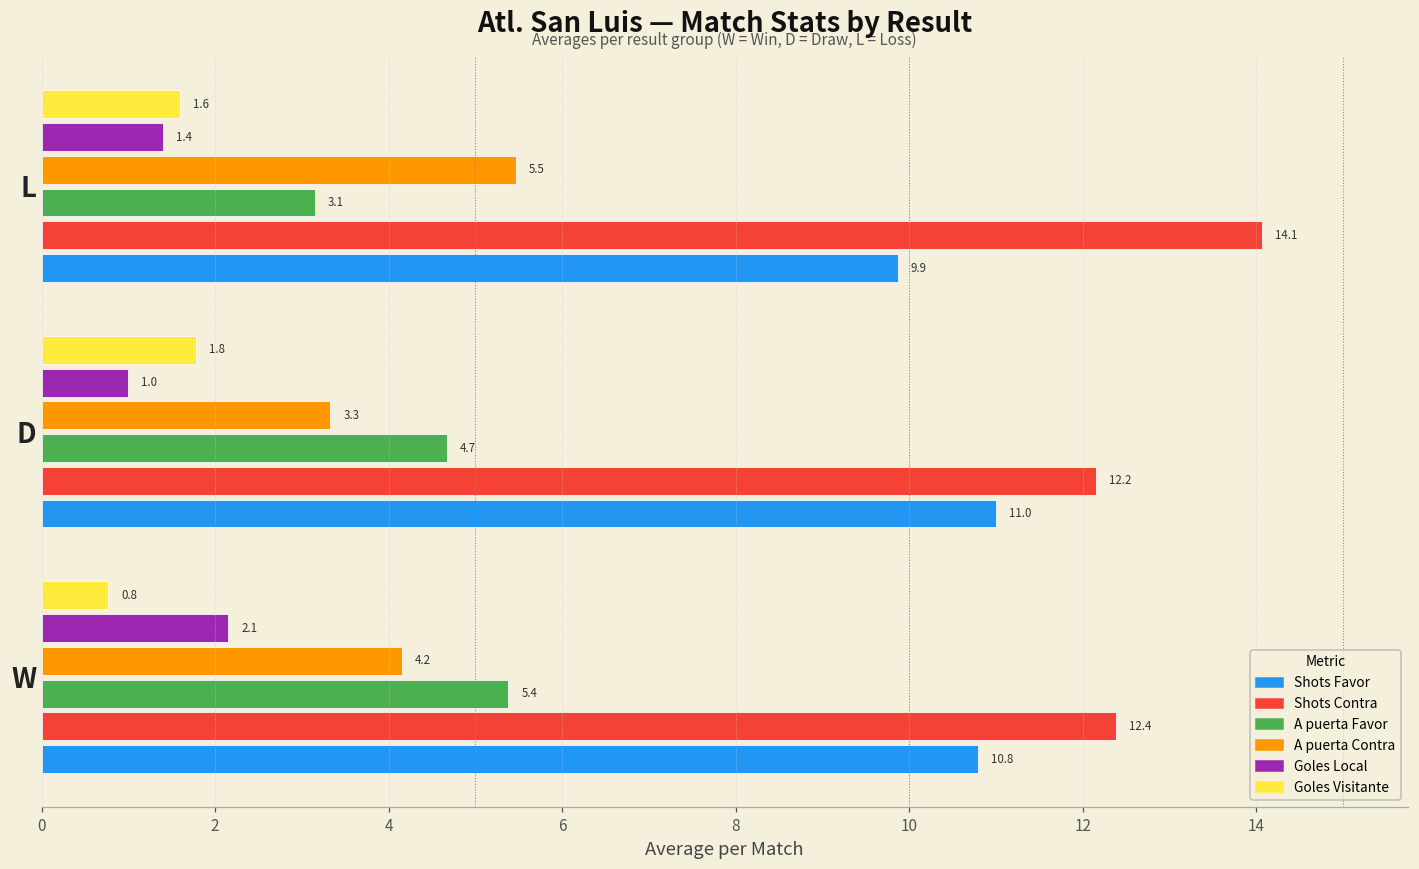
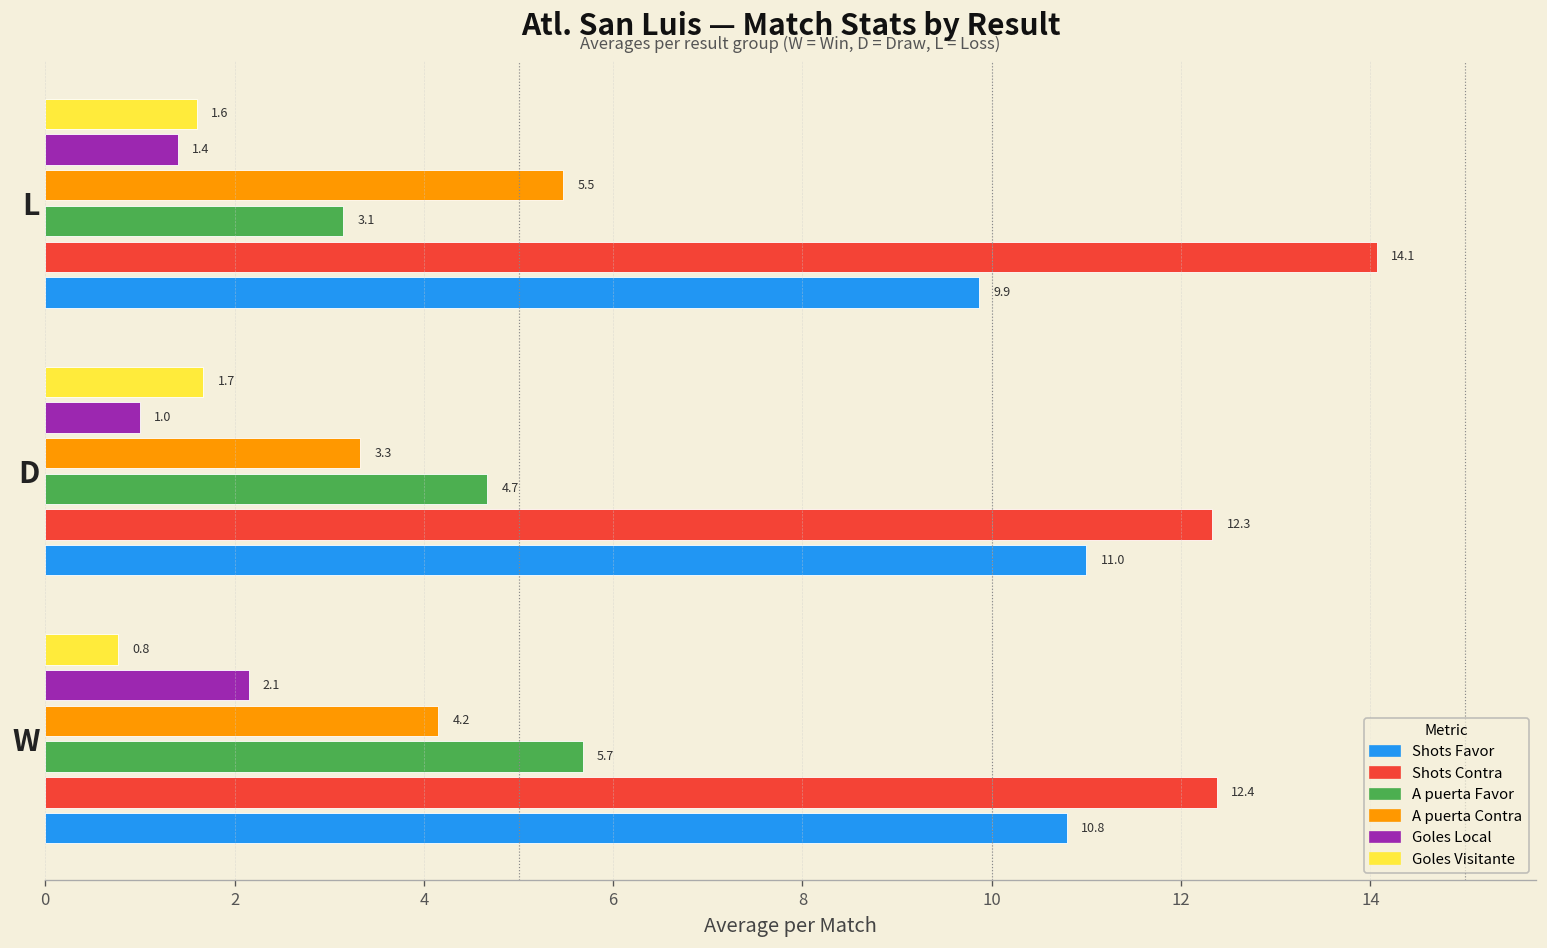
  {
    "Shots Favor": {
      "L": 9.9,
      "D": 11.0,
      "W": 10.8
    },
    "Shots Contra": {
      "L": 14.1,
-     "D": 12.2,
+     "D": 12.3,
      "W": 12.4
    },
    "A puerta Favor": {
      "L": 3.1,
      "D": 4.7,
-     "W": 5.4
+     "W": 5.7
    },
    "A puerta Contra": {
      "L": 5.5,
      "D": 3.3,
      "W": 4.2
    },
    "Goles Local": {
      "L": 1.4,
      "D": 1.0,
      "W": 2.1
    },
    "Goles Visitante": {
      "L": 1.6,
-     "D": 1.8,
+     "D": 1.7,
      "W": 0.8
    }
  }
